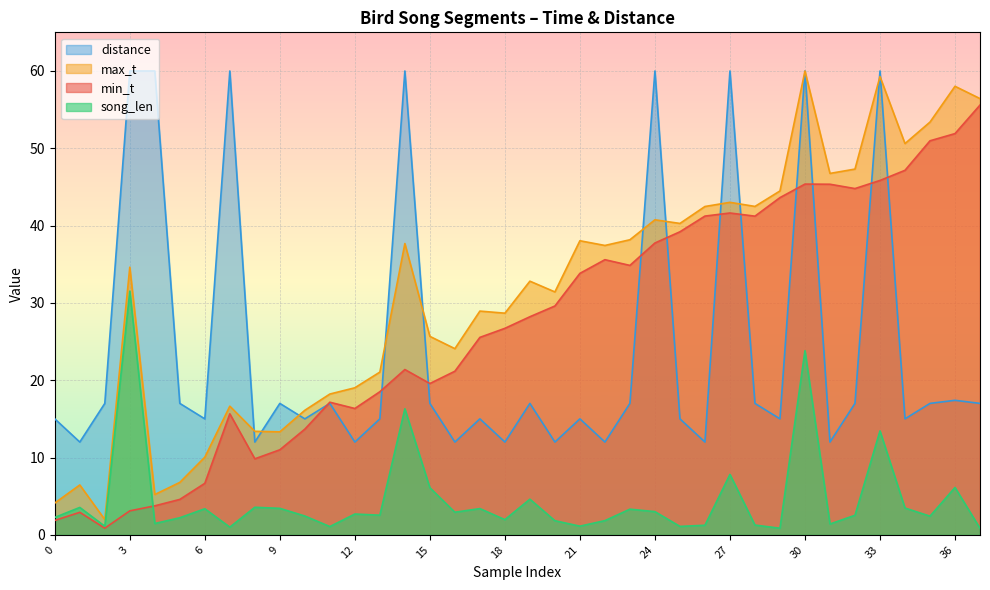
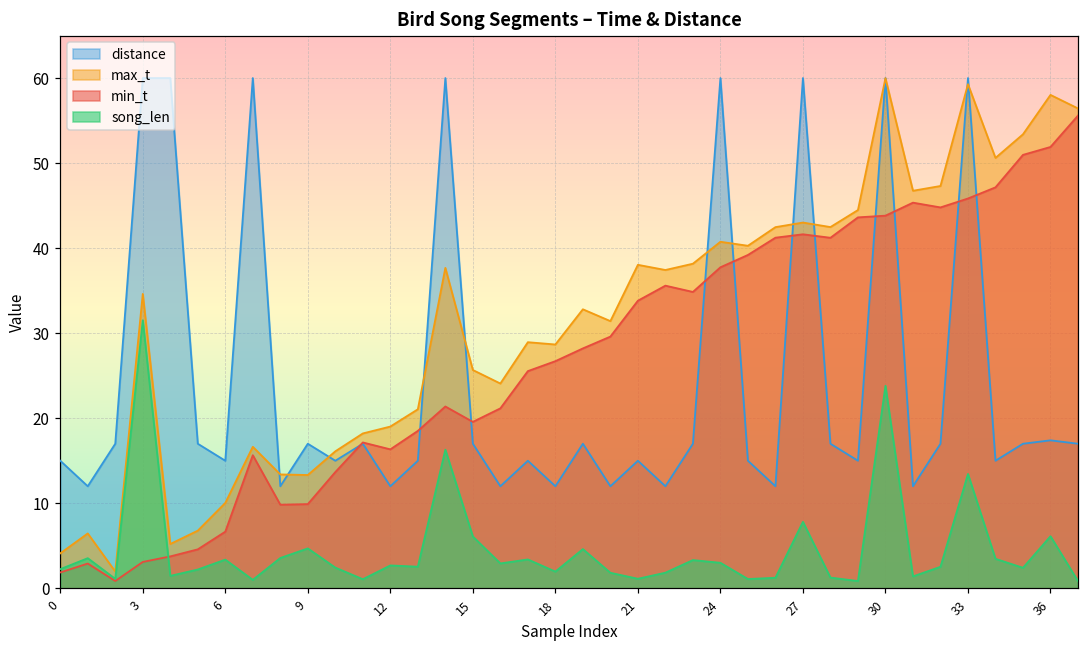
  {
    "distance": {
      "0": 15,
      "6": 15,
      "9": 17,
      "12": 12,
      "15": 17,
      "18": 12,
      "21": 15,
      "24": 60,
      "27": 60,
      "33": 60,
      "36": 17
    },
    "max_t": {
      "0": 4,
      "3": 35,
      "6": 10,
      "9": 13,
      "12": 19,
      "15": 26,
      "18": 29,
      "21": 38,
      "24": 41,
      "27": 43,
      "33": 59,
      "36": 58
    },
    "min_t": {
      "0": 2,
      "3": 3,
      "6": 7,
-     "9": 11,
+     "9": 10,
      "12": 16,
      "15": 20,
      "18": 27,
      "21": 34,
      "24": 38,
      "27": 42,
-     "30": 45,
+     "30": 44,
      "33": 46,
      "36": 52
    },
    "song_len": {
      "0": 2,
      "3": 32,
      "6": 3,
-     "9": 3,
+     "9": 5,
      "12": 3,
      "15": 6,
      "18": 2,
      "21": 1,
      "24": 3,
      "27": 8,
      "30": 24,
      "33": 13,
      "36": 6
    }
  }
